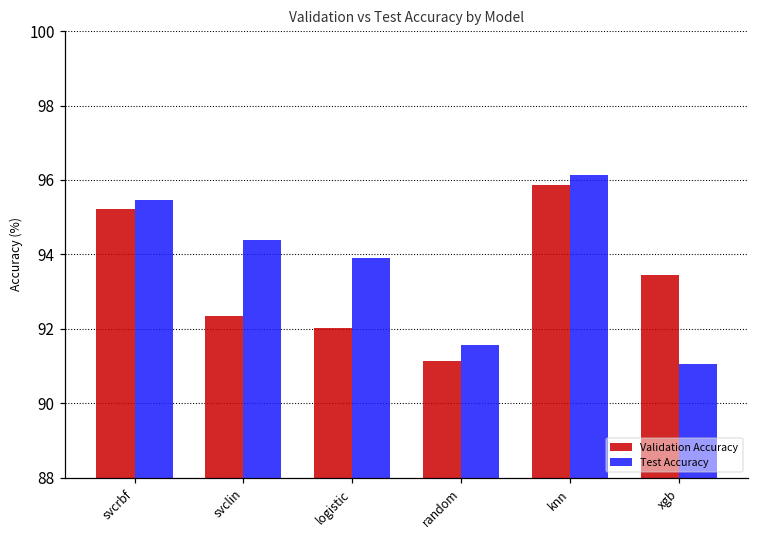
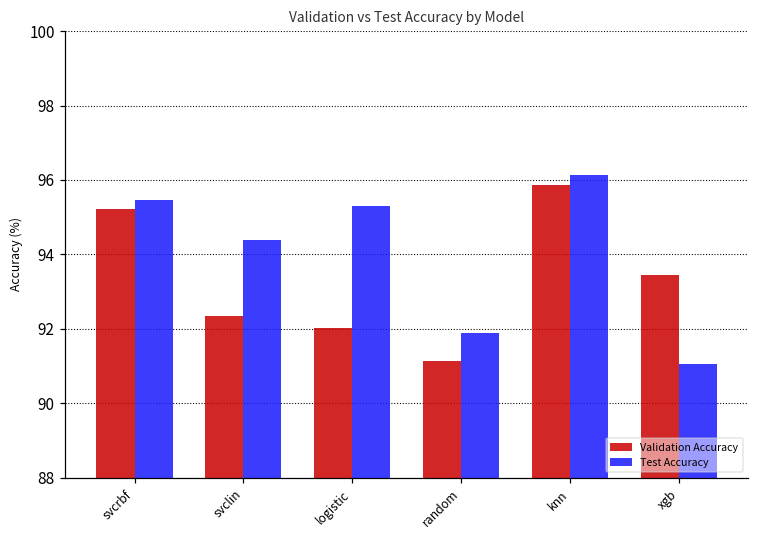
  {
    "Validation Accuracy": {
      "svcrbf": 95.2,
      "svclin": 92.4,
      "logistic": 92.0,
      "random": 91.1,
      "knn": 95.9,
      "xgb": 93.4
    },
    "Test Accuracy": {
      "svcrbf": 95.5,
      "svclin": 94.4,
-     "logistic": 93.9,
-     "random": 91.6,
+     "logistic": 95.3,
+     "random": 91.9,
      "knn": 96.1,
      "xgb": 91.0
    }
  }
